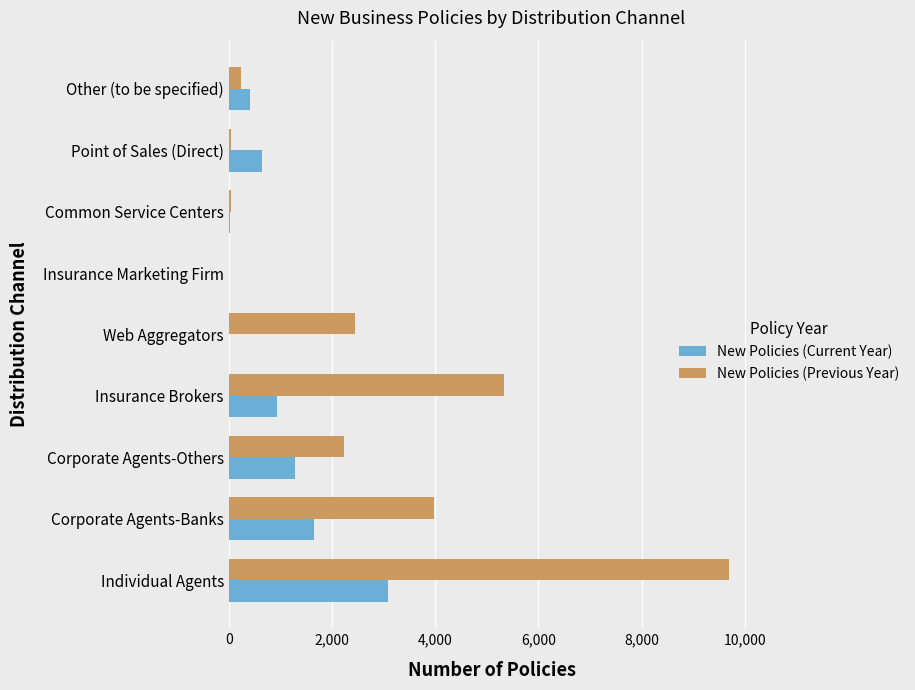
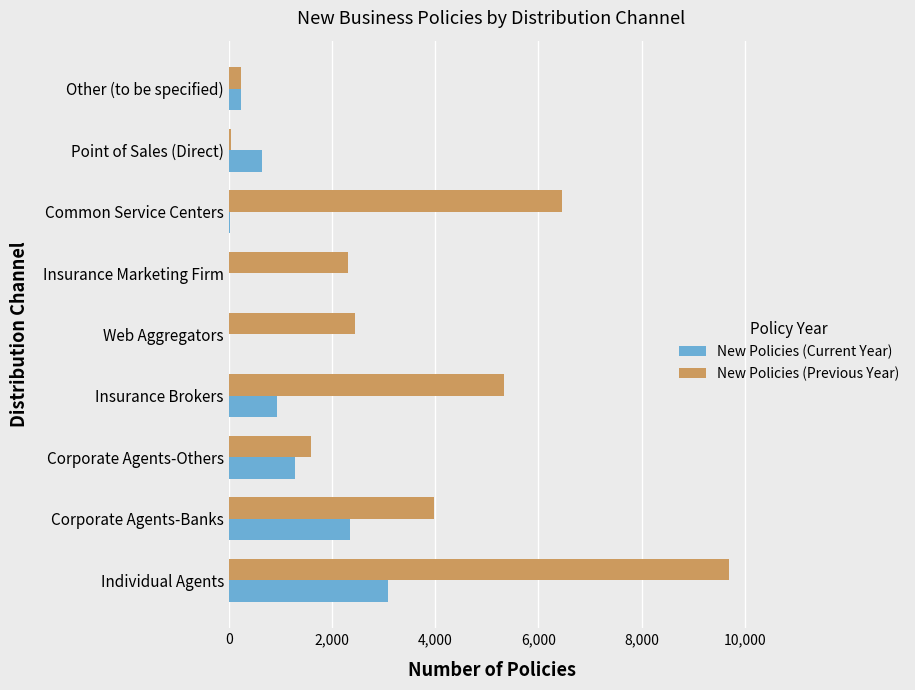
  {
    "New Policies (Current Year)": {
-     "Other (to be specified)": "400",
+     "Other (to be specified)": "200",
      "Point of Sales (Direct)": "600",
      "Web Aggregators": "0",
      "Insurance Brokers": "900",
      "Corporate Agents-Others": "1,300",
-     "Corporate Agents-Banks": "1,700",
+     "Corporate Agents-Banks": "2,400",
      "Individual Agents": "3,100"
    },
    "New Policies (Previous Year)": {
      "Other (to be specified)": "200",
-     "Common Service Centers": "100",
-     "Insurance Marketing Firm": "0",
+     "Common Service Centers": "6,500",
+     "Insurance Marketing Firm": "2,300",
      "Web Aggregators": "2,500",
      "Insurance Brokers": "5,300",
-     "Corporate Agents-Others": "2,200",
+     "Corporate Agents-Others": "1,600",
      "Corporate Agents-Banks": "4,000",
      "Individual Agents": "9,700"
    }
  }
